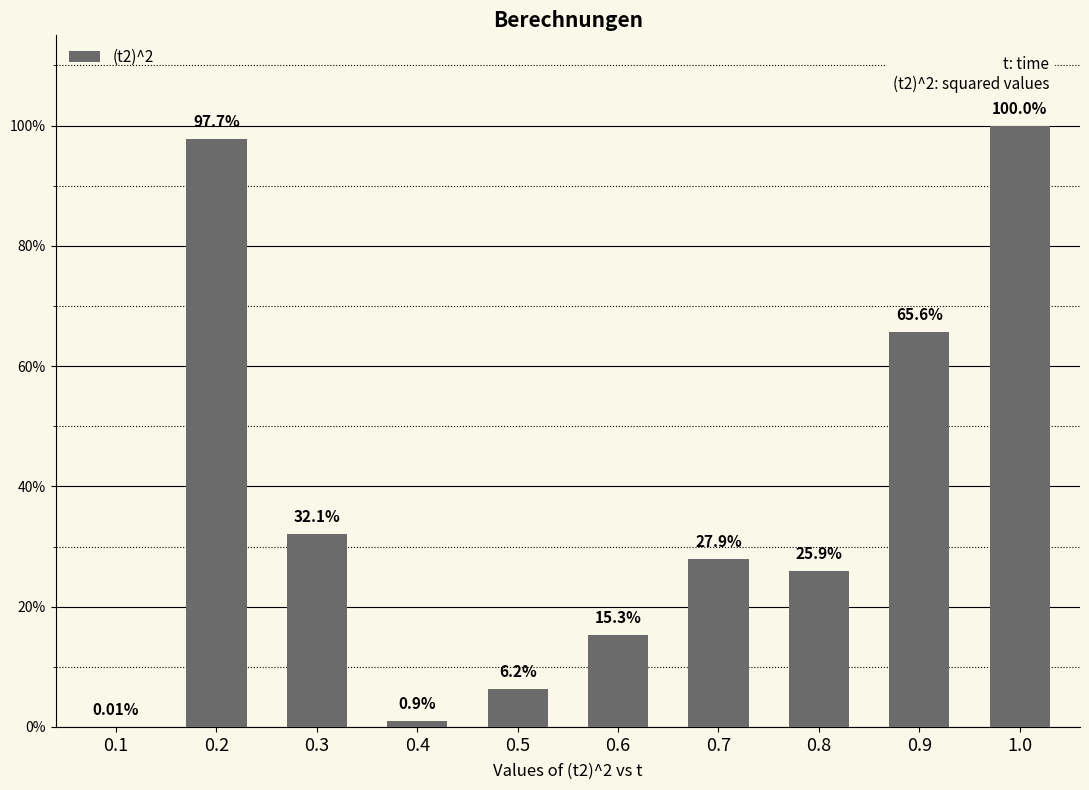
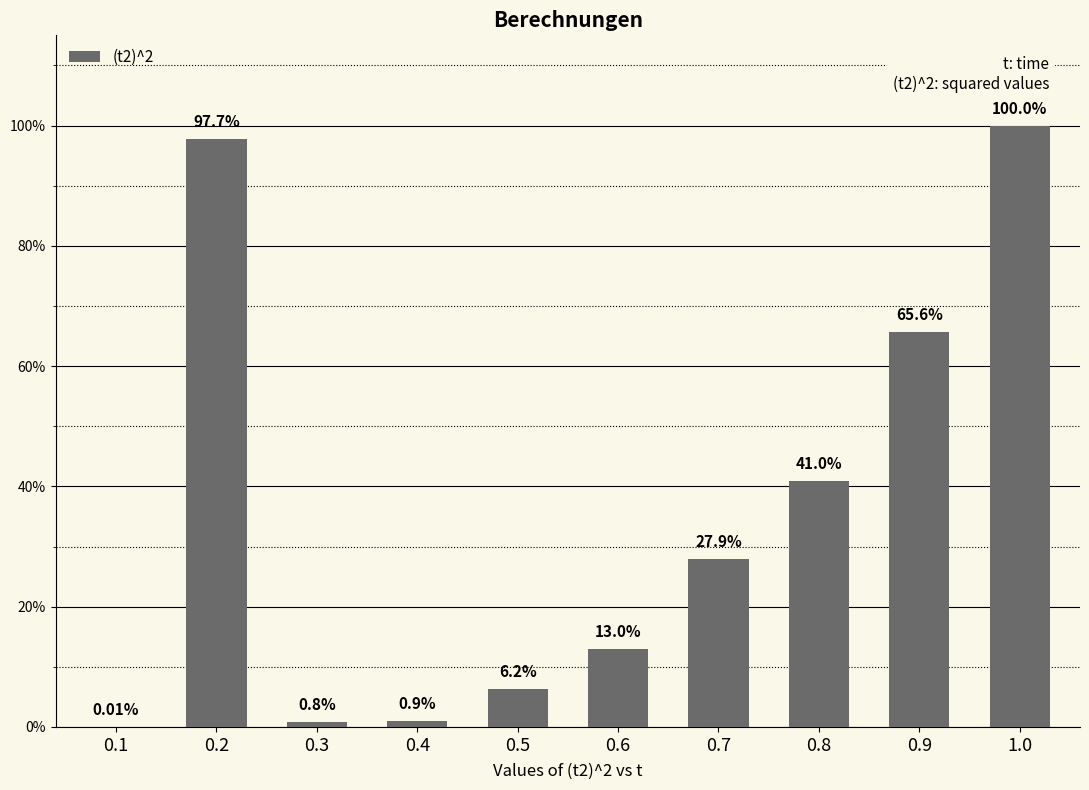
  {
    "0.1": "0.01%",
    "0.2": "97.7%",
-   "0.3": "32.1%",
+   "0.3": "0.8%",
    "0.4": "0.9%",
    "0.5": "6.2%",
-   "0.6": "15.3%",
+   "0.6": "13.0%",
    "0.7": "27.9%",
-   "0.8": "25.9%",
+   "0.8": "41.0%",
    "0.9": "65.6%",
    "1.0": "100.0%"
  }
